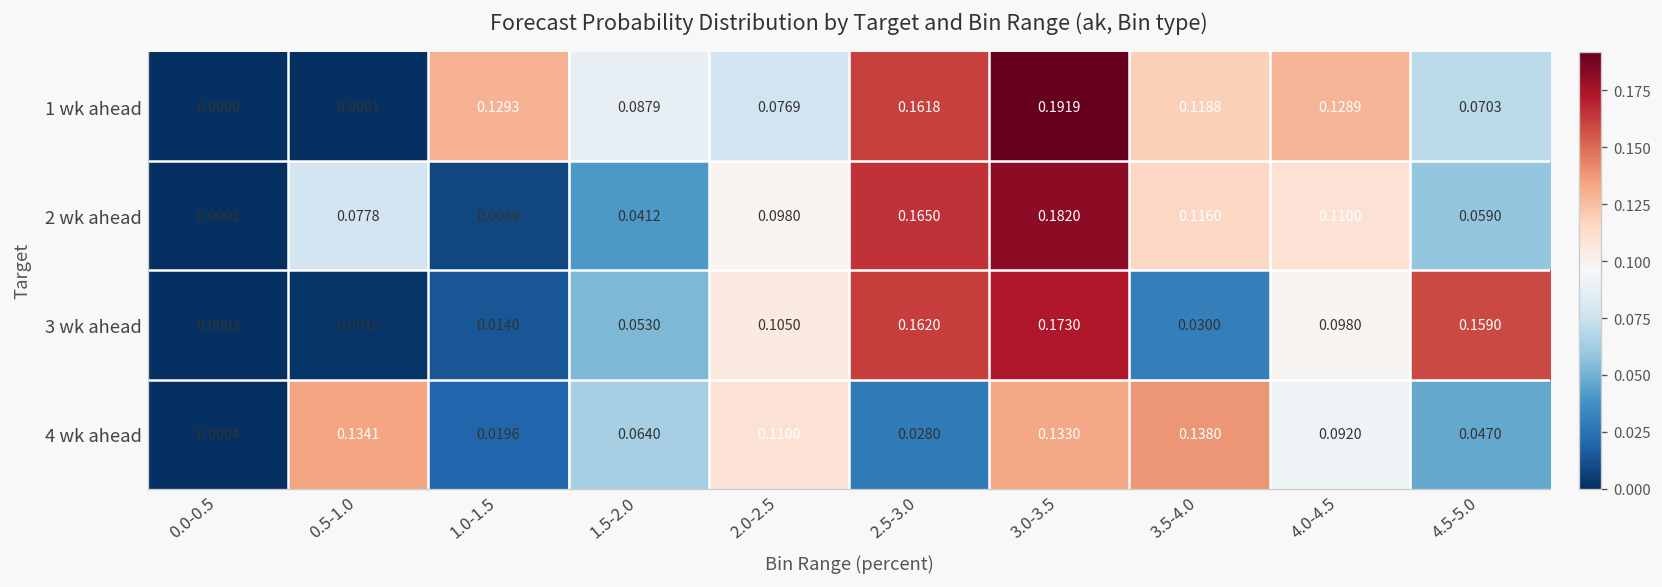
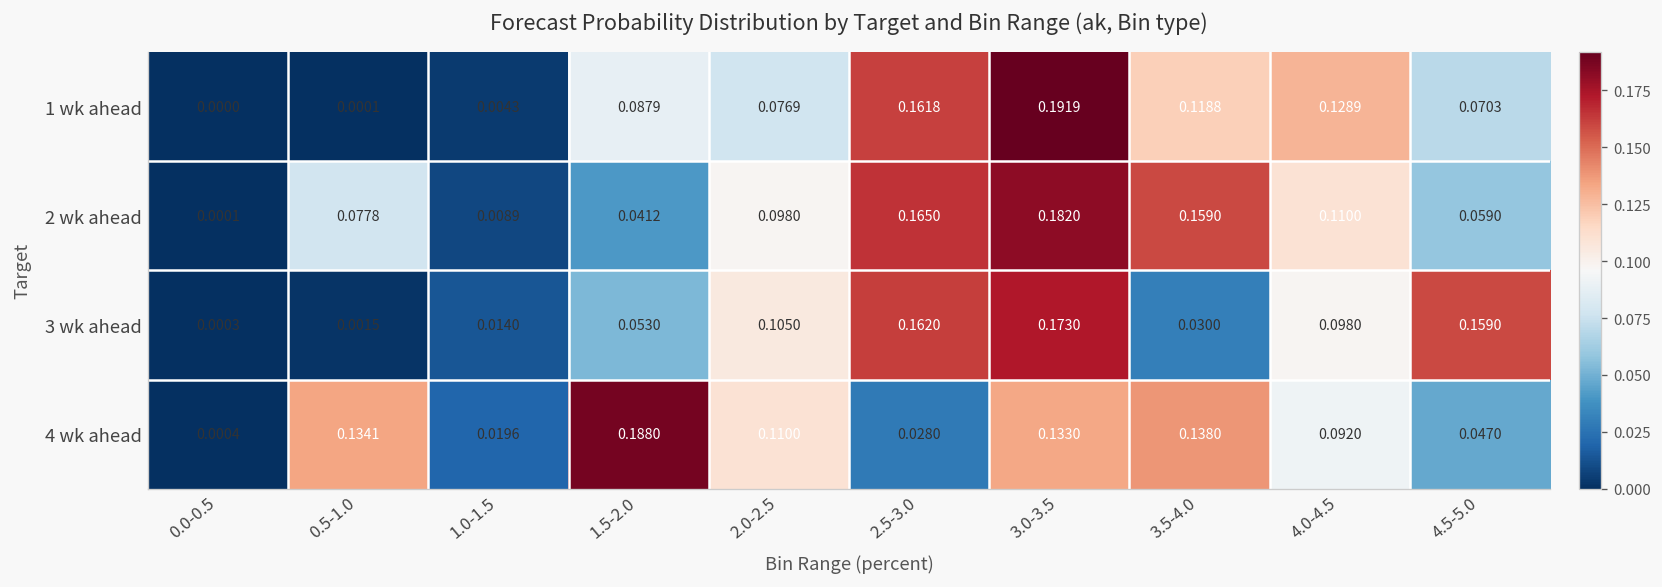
  {
    "1 wk ahead": {
-     "1.0-1.5": 0.1293,
+     "1.0-1.5": 0.0043,
      "1.5-2.0": 0.0879,
      "2.0-2.5": 0.0769,
      "2.5-3.0": 0.1618,
      "3.0-3.5": 0.1919,
      "3.5-4.0": 0.1188,
      "4.0-4.5": 0.1289,
      "4.5-5.0": 0.0703
    },
    "2 wk ahead": {
      "0.5-1.0": 0.0778,
      "1.0-1.5": 0.0089,
      "1.5-2.0": 0.0412,
      "2.0-2.5": 0.0980,
      "2.5-3.0": 0.1650,
      "3.0-3.5": 0.1820,
-     "3.5-4.0": 0.1160,
+     "3.5-4.0": 0.1590,
      "4.5-5.0": 0.0590
    },
    "3 wk ahead": {
      "0.5-1.0": 0.0015,
      "1.0-1.5": 0.0140,
      "1.5-2.0": 0.0530,
      "2.0-2.5": 0.1050,
      "2.5-3.0": 0.1620,
      "3.0-3.5": 0.1730,
      "3.5-4.0": 0.0300,
      "4.0-4.5": 0.0980,
      "4.5-5.0": 0.1590
    },
    "4 wk ahead": {
      "0.5-1.0": 0.1341,
      "1.0-1.5": 0.0196,
-     "1.5-2.0": 0.0640,
+     "1.5-2.0": 0.1880,
      "2.5-3.0": 0.0280,
      "3.0-3.5": 0.1330,
      "3.5-4.0": 0.1380,
      "4.0-4.5": 0.0920,
      "4.5-5.0": 0.0470
    }
  }
